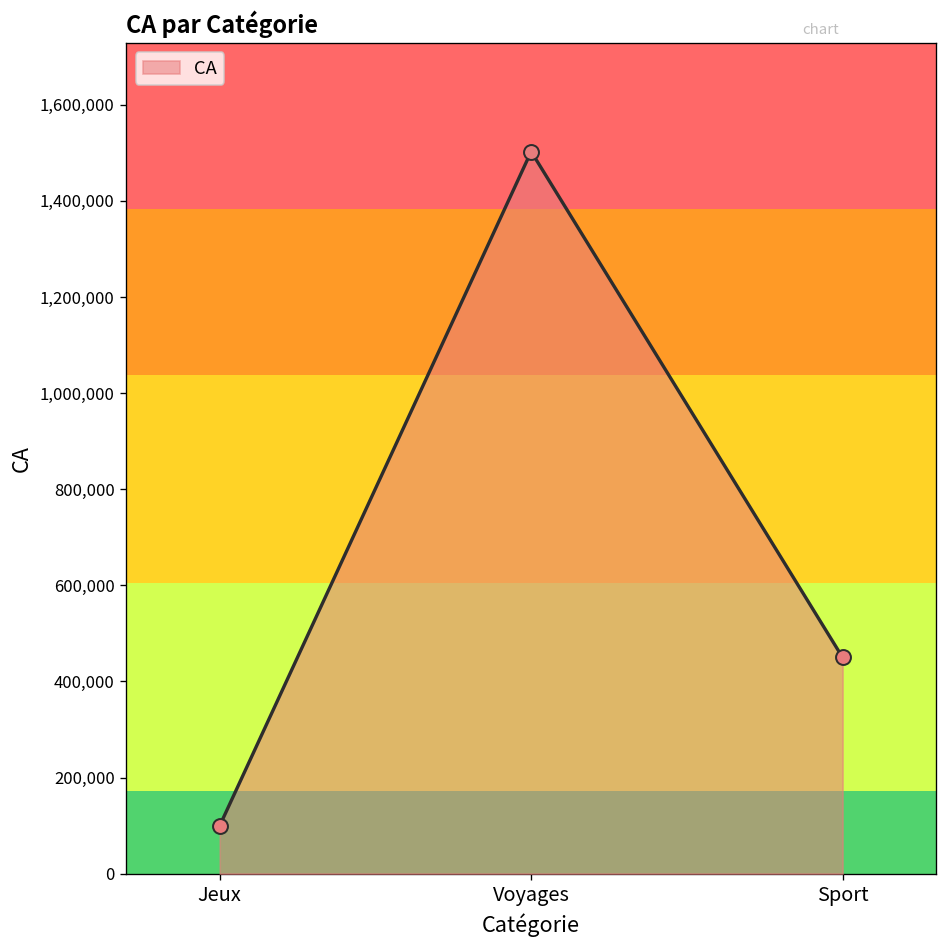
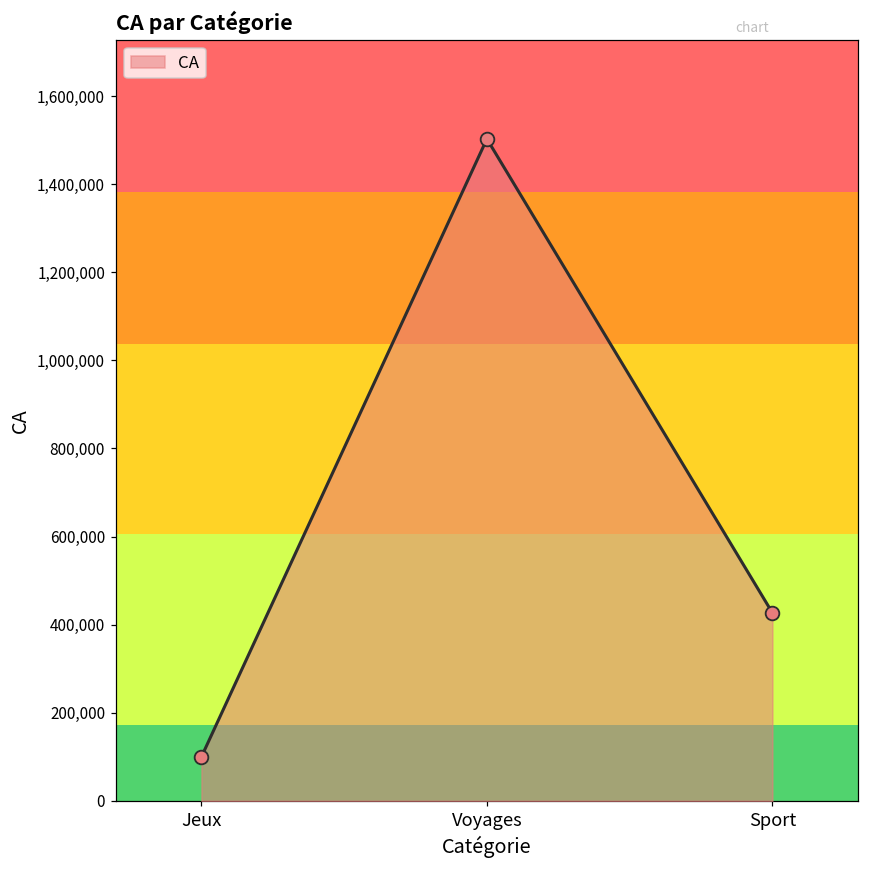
  {
    "Jeux": "100,000",
    "Voyages": "1,500,000",
-   "Sport": "450,000"
+   "Sport": "430,000"
  }
